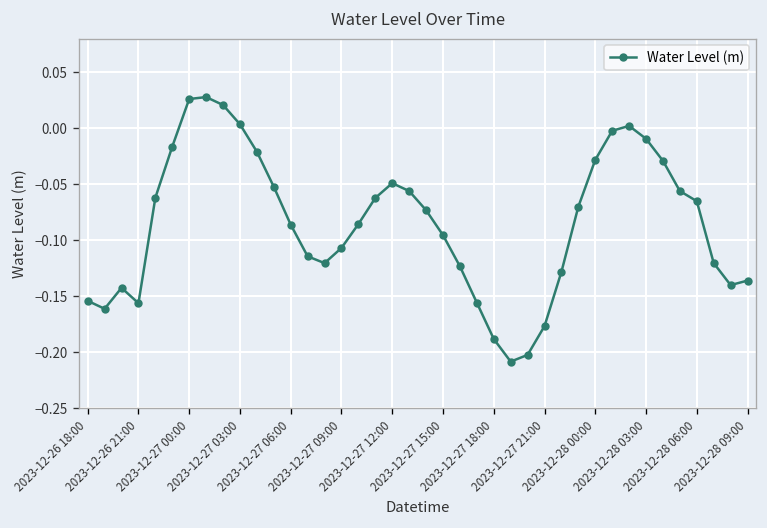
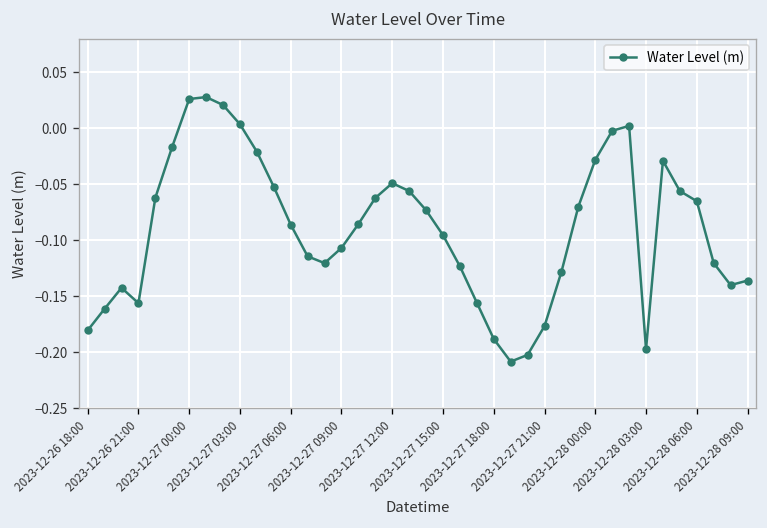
  {
-   "2023-12-26 18:00": -0.15,
+   "2023-12-26 18:00": -0.18,
    "2023-12-26 21:00": -0.16,
    "2023-12-27 00:00": 0.03,
    "2023-12-27 03:00": 0.00,
    "2023-12-27 06:00": -0.09,
    "2023-12-27 09:00": -0.11,
    "2023-12-27 12:00": -0.05,
    "2023-12-27 15:00": -0.10,
    "2023-12-27 18:00": -0.19,
    "2023-12-27 21:00": -0.18,
    "2023-12-28 00:00": -0.03,
-   "2023-12-28 03:00": -0.01,
+   "2023-12-28 03:00": -0.20,
    "2023-12-28 06:00": -0.07,
    "2023-12-28 09:00": -0.14
  }
